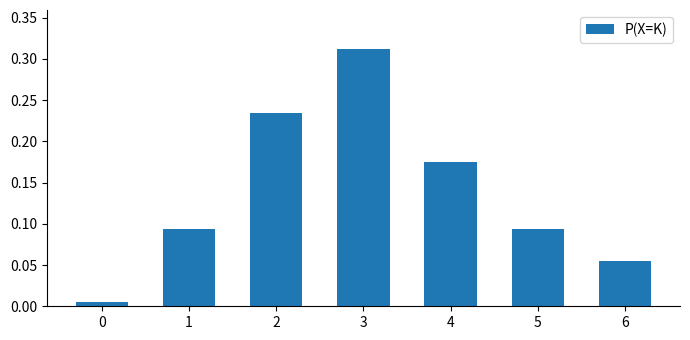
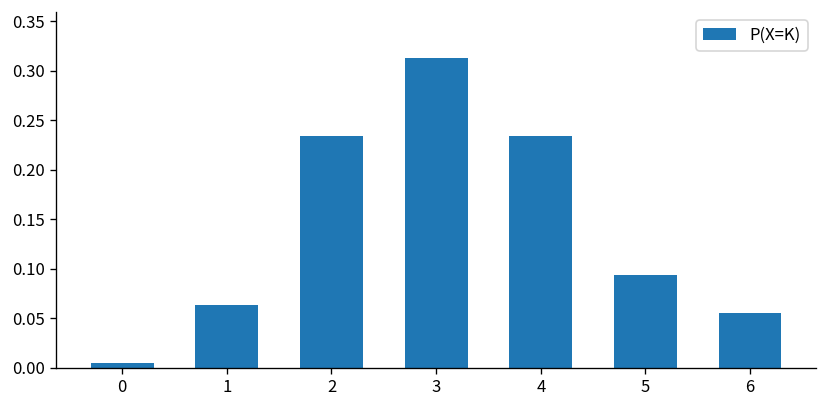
  {
    "0": 0.01,
-   "1": 0.09,
+   "1": 0.06,
    "2": 0.23,
    "3": 0.31,
-   "4": 0.17,
+   "4": 0.23,
    "5": 0.09,
    "6": 0.05
  }
